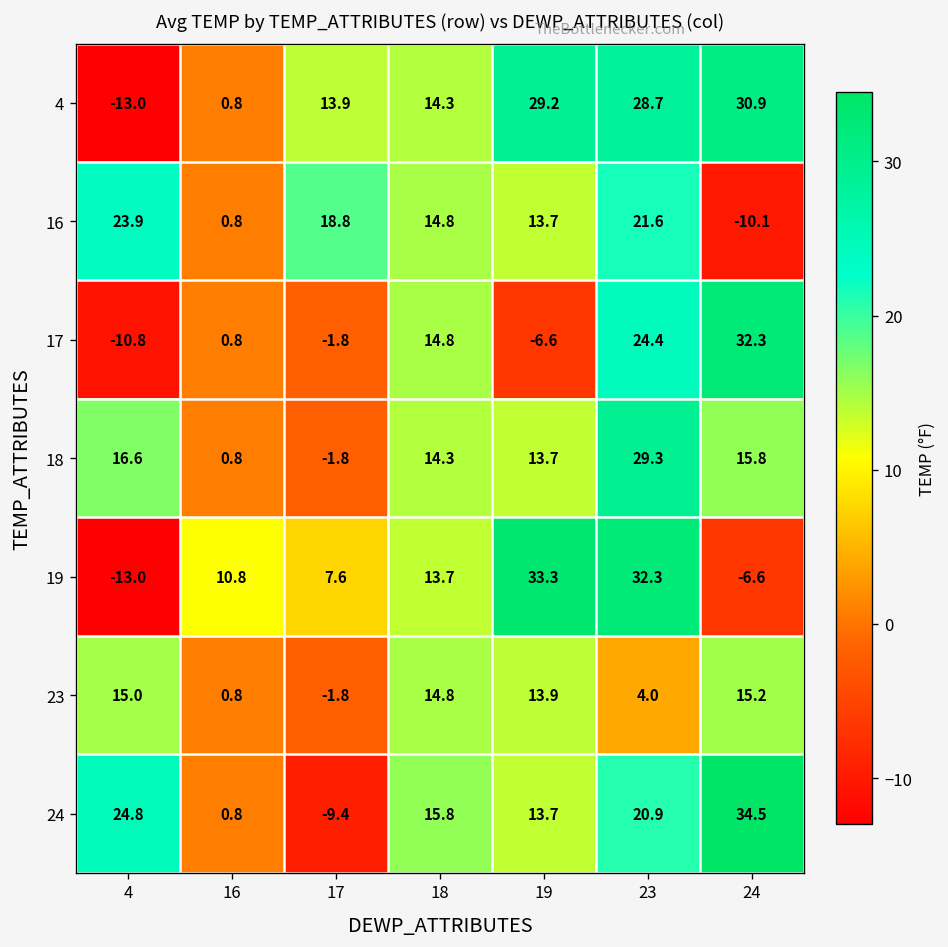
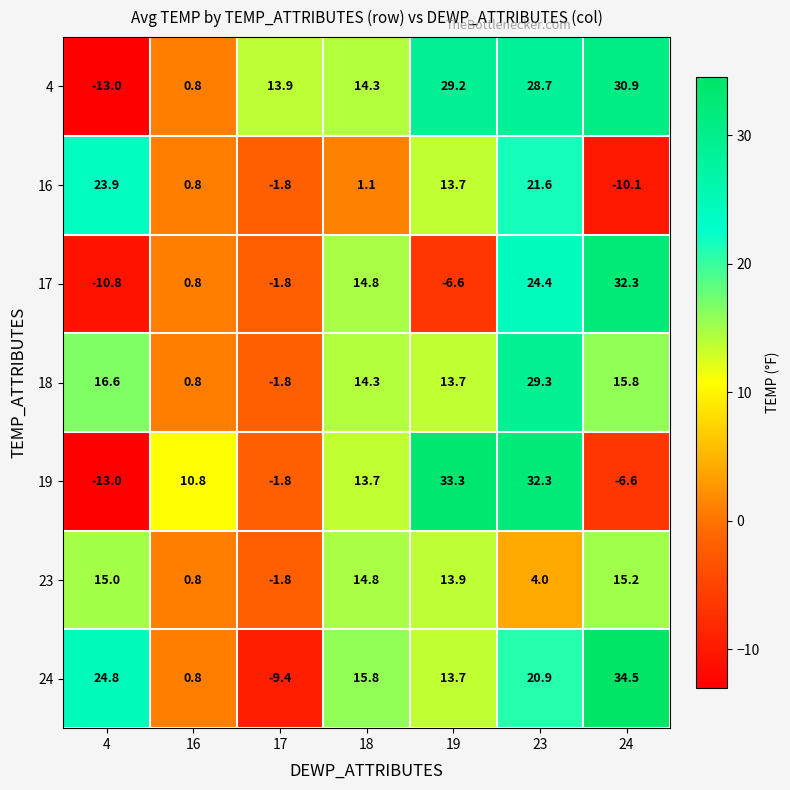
  {
    "4": {
      "4": -13.0,
      "16": 0.8,
      "17": 13.9,
      "18": 14.3,
      "19": 29.2,
      "23": 28.7,
      "24": 30.9
    },
    "16": {
      "4": 23.9,
      "16": 0.8,
-     "17": 18.8,
-     "18": 14.8,
+     "17": -1.8,
+     "18": 1.1,
      "19": 13.7,
      "23": 21.6,
      "24": -10.1
    },
    "17": {
      "4": -10.8,
      "16": 0.8,
      "17": -1.8,
      "18": 14.8,
      "19": -6.6,
      "23": 24.4,
      "24": 32.3
    },
    "18": {
      "4": 16.6,
      "16": 0.8,
      "17": -1.8,
      "18": 14.3,
      "19": 13.7,
      "23": 29.3,
      "24": 15.8
    },
    "19": {
      "4": -13.0,
      "16": 10.8,
-     "17": 7.6,
+     "17": -1.8,
      "18": 13.7,
      "19": 33.3,
      "23": 32.3,
      "24": -6.6
    },
    "23": {
      "4": 15.0,
      "16": 0.8,
      "17": -1.8,
      "18": 14.8,
      "19": 13.9,
      "23": 4.0,
      "24": 15.2
    },
    "24": {
      "4": 24.8,
      "16": 0.8,
      "17": -9.4,
      "18": 15.8,
      "19": 13.7,
      "23": 20.9,
      "24": 34.5
    }
  }
